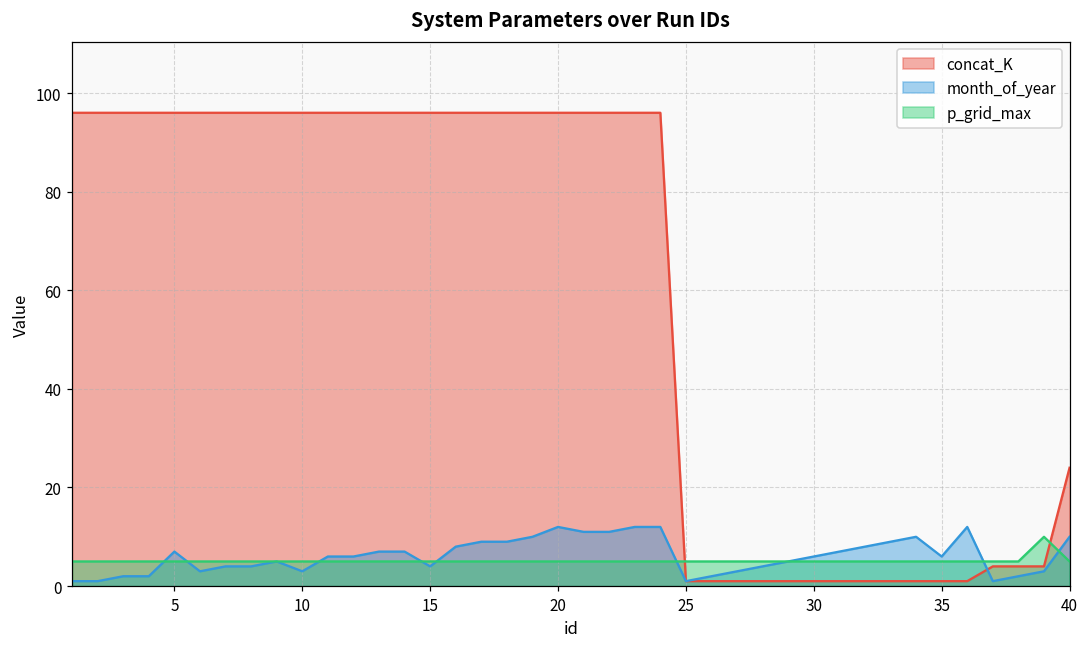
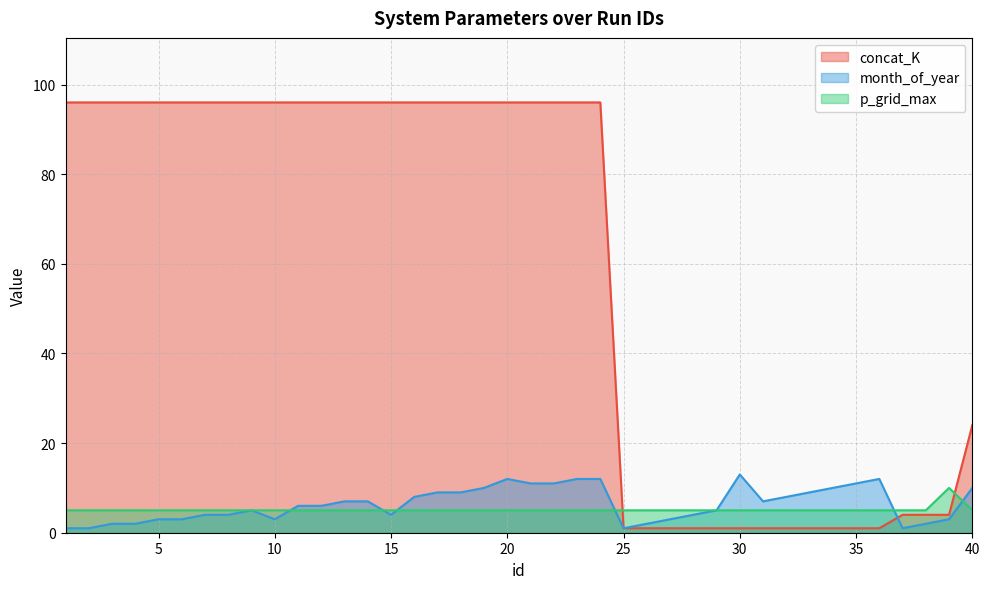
  {
    "concat_K": {
      "5": 96,
      "10": 96,
      "15": 96,
      "20": 96,
      "30": 1,
      "35": 1,
      "40": 24
    },
    "month_of_year": {
-     "5": 7,
+     "5": 3,
      "10": 3,
      "15": 4,
      "20": 12,
-     "30": 6,
-     "35": 6,
+     "30": 13,
+     "35": 11,
      "40": 10
    },
    "p_grid_max": {
      "5": 5,
      "10": 5,
      "15": 5,
      "20": 5,
      "25": 5,
      "30": 5,
      "35": 5,
      "40": 5
    }
  }
